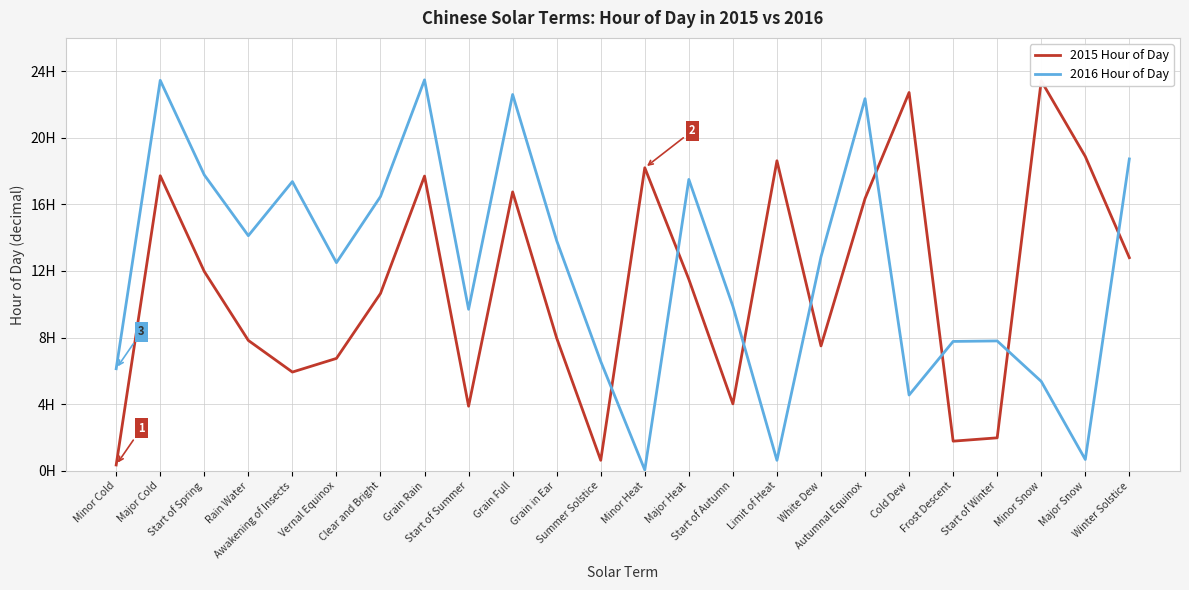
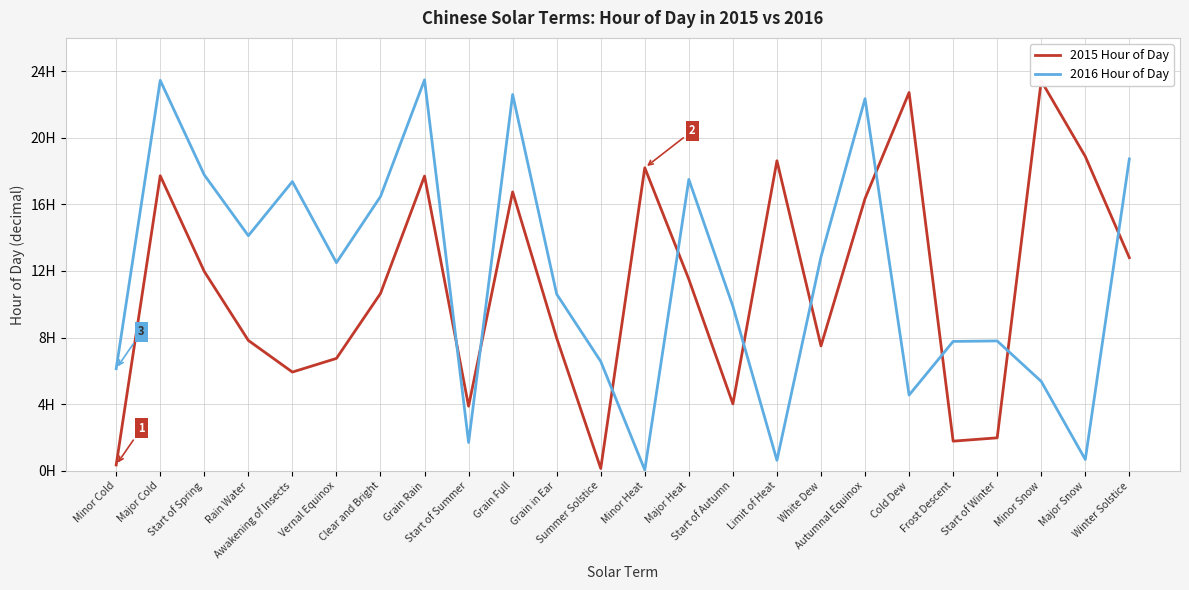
  {
    "2015 Hour of Day": {
      "Minor Cold": "0.4H",
      "Major Cold": "17.7H",
      "Start of Spring": "12.0H",
      "Rain Water": "7.8H",
      "Awakening of Insects": "5.9H",
      "Vernal Equinox": "6.8H",
      "Clear and Bright": "10.7H",
      "Grain Rain": "17.7H",
      "Start of Summer": "3.9H",
      "Grain Full": "16.8H",
      "Grain in Ear": "8.0H",
-     "Summer Solstice": "0.6H",
+     "Summer Solstice": "0.1H",
      "Minor Heat": "18.2H",
      "Major Heat": "11.5H",
      "Start of Autumn": "4.0H",
      "Limit of Heat": "18.6H",
      "White Dew": "7.5H",
      "Autumnal Equinox": "16.4H",
      "Cold Dew": "22.7H",
      "Frost Descent": "1.8H",
      "Start of Winter": "2.0H",
      "Major Snow": "18.9H",
      "Winter Solstice": "12.8H"
    },
    "2016 Hour of Day": {
      "Major Cold": "23.5H",
      "Start of Spring": "17.8H",
      "Rain Water": "14.1H",
      "Awakening of Insects": "17.4H",
      "Vernal Equinox": "12.5H",
      "Clear and Bright": "16.5H",
      "Grain Rain": "23.5H",
-     "Start of Summer": "9.7H",
+     "Start of Summer": "1.7H",
      "Grain Full": "22.6H",
-     "Grain in Ear": "13.8H",
+     "Grain in Ear": "10.6H",
      "Summer Solstice": "6.6H",
      "Minor Heat": "0.1H",
      "Major Heat": "17.5H",
      "Start of Autumn": "9.9H",
      "Limit of Heat": "0.6H",
      "White Dew": "12.9H",
      "Autumnal Equinox": "22.4H",
      "Cold Dew": "4.6H",
      "Frost Descent": "7.8H",
      "Start of Winter": "7.8H",
      "Minor Snow": "5.4H",
      "Major Snow": "0.7H",
      "Winter Solstice": "18.7H"
    }
  }
